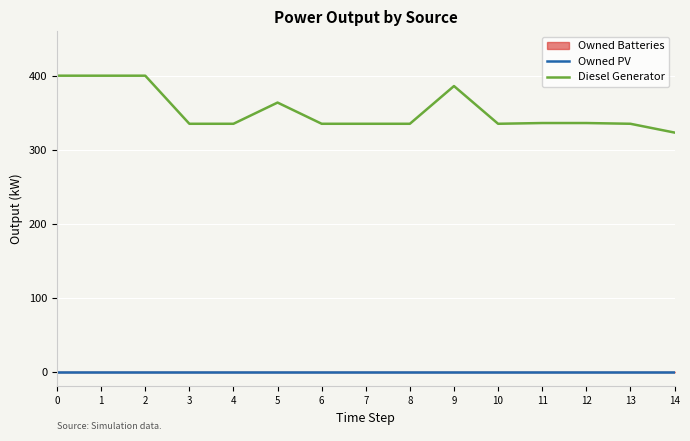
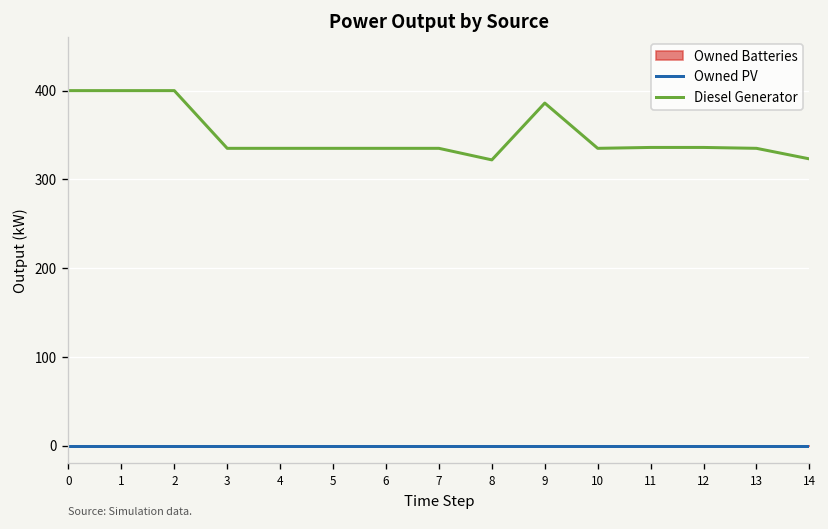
  {
    "Owned Batteries": {
      "0": 0,
      "1": 0,
      "2": 0,
      "3": 0,
      "4": 0,
      "5": 0,
      "6": 0,
      "7": 0,
      "8": 0,
      "9": 0,
      "10": 0,
      "11": 0,
      "12": 0,
      "13": 0,
      "14": 0
    },
    "Diesel Generator": {
      "0": 400,
      "1": 400,
      "2": 400,
      "3": 330,
      "4": 330,
-     "5": 360,
+     "5": 330,
      "6": 330,
      "7": 340,
-     "8": 330,
+     "8": 320,
      "9": 390,
      "10": 340,
      "11": 340,
      "12": 340,
      "13": 340,
      "14": 320
    }
  }
